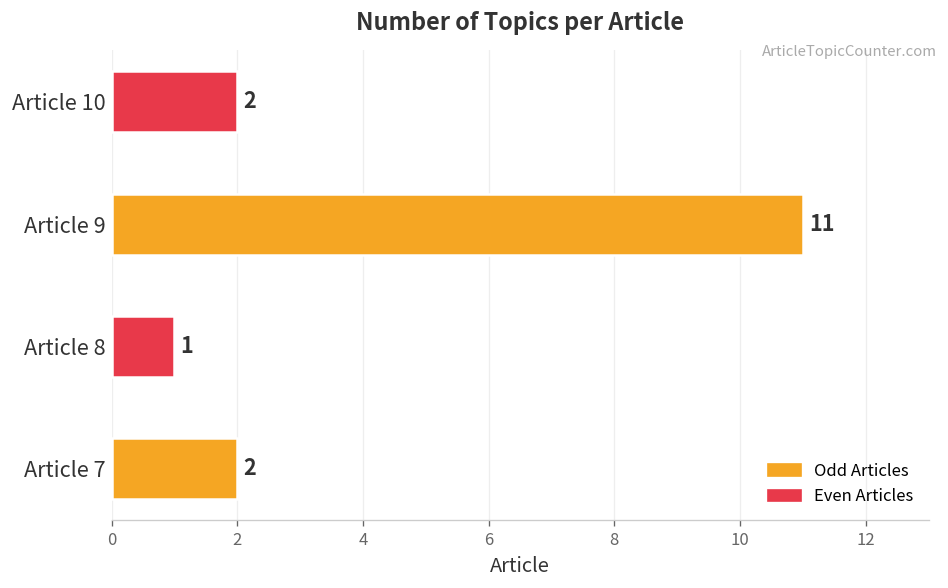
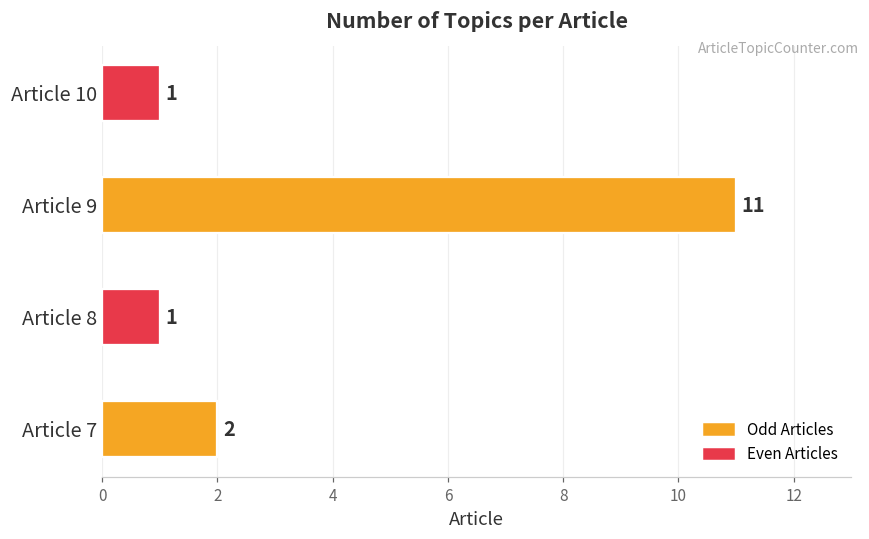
  {
-   "Article 10": 2,
+   "Article 10": 1,
    "Article 9": 11,
    "Article 8": 1,
    "Article 7": 2
  }
